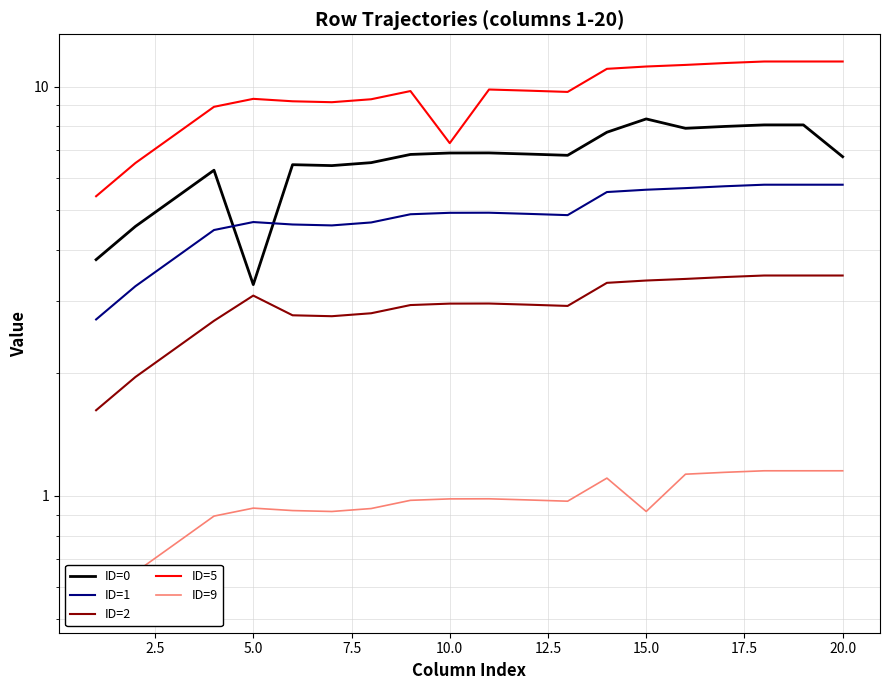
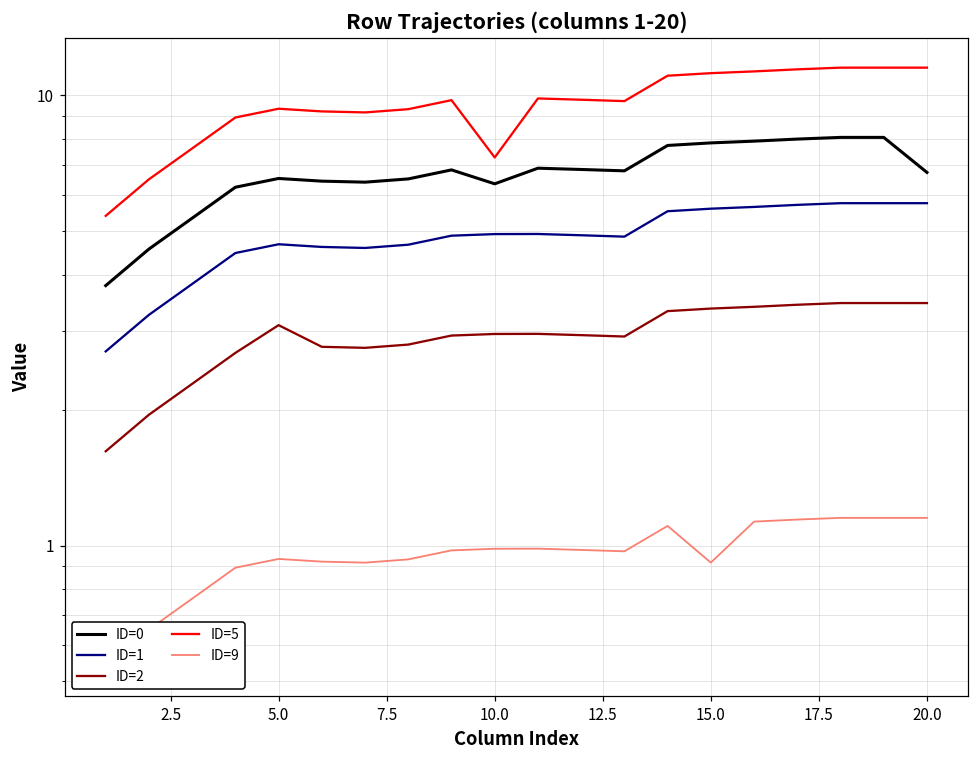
  {
    "ID=0": {
-     "5.0": 3.3,
-     "10.0": 6.9,
-     "15.0": 8.3,
+     "5.0": 6.5,
+     "10.0": 6.4,
+     "15.0": 7.8,
      "20.0": 6.7
    },
    "ID=1": {
      "5.0": 4.7,
      "10.0": 4.9,
      "15.0": 5.6,
      "20.0": 5.8
    },
    "ID=2": {
      "5.0": 3.1,
      "10.0": 3.0,
      "15.0": 3.4,
      "20.0": 3.5
    },
    "ID=5": {
      "5.0": 9.3,
      "10.0": 7.3,
      "15.0": 11.2,
      "20.0": 11.5
    },
    "ID=9": {
      "5.0": 0.93,
      "10.0": 0.98,
      "15.0": 0.92,
      "20.0": 1.15
    }
  }
